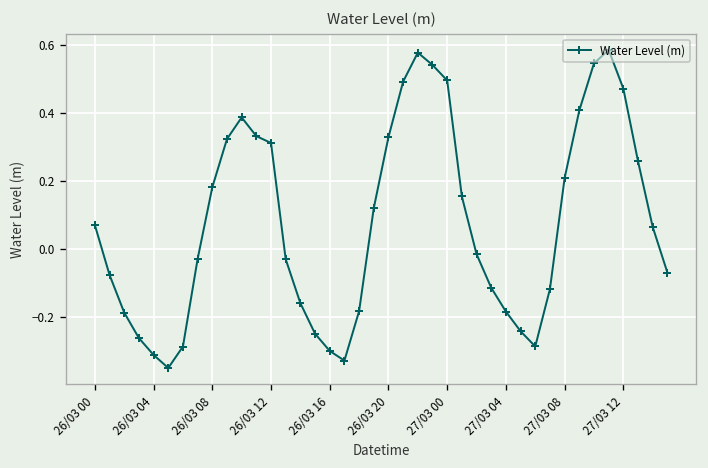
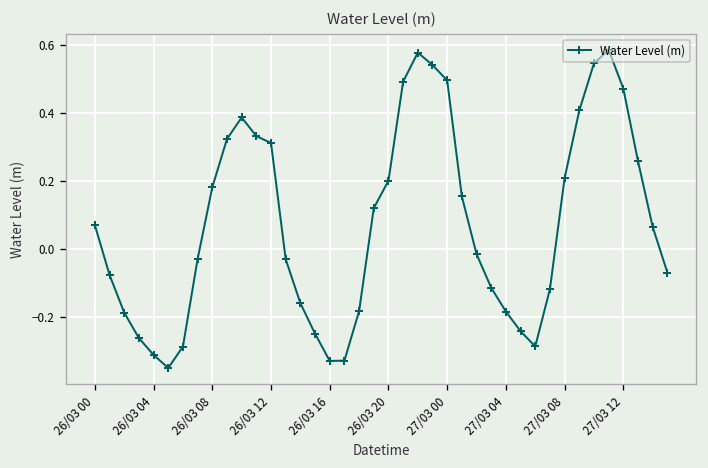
  {
    "26/03 00": 0.07,
    "26/03 04": -0.31,
    "26/03 08": 0.18,
    "26/03 12": 0.31,
-   "26/03 16": -0.30,
-   "26/03 20": 0.33,
+   "26/03 16": -0.33,
+   "26/03 20": 0.20,
    "27/03 00": 0.50,
    "27/03 04": -0.19,
    "27/03 08": 0.21,
    "27/03 12": 0.47
  }
